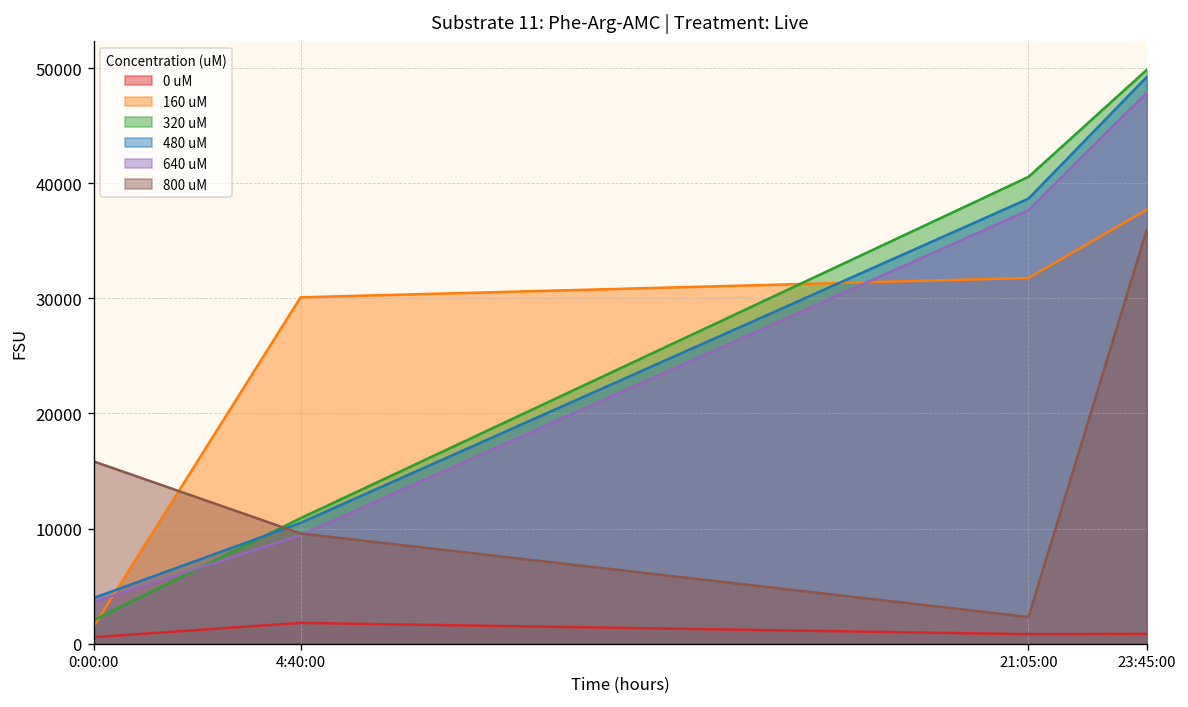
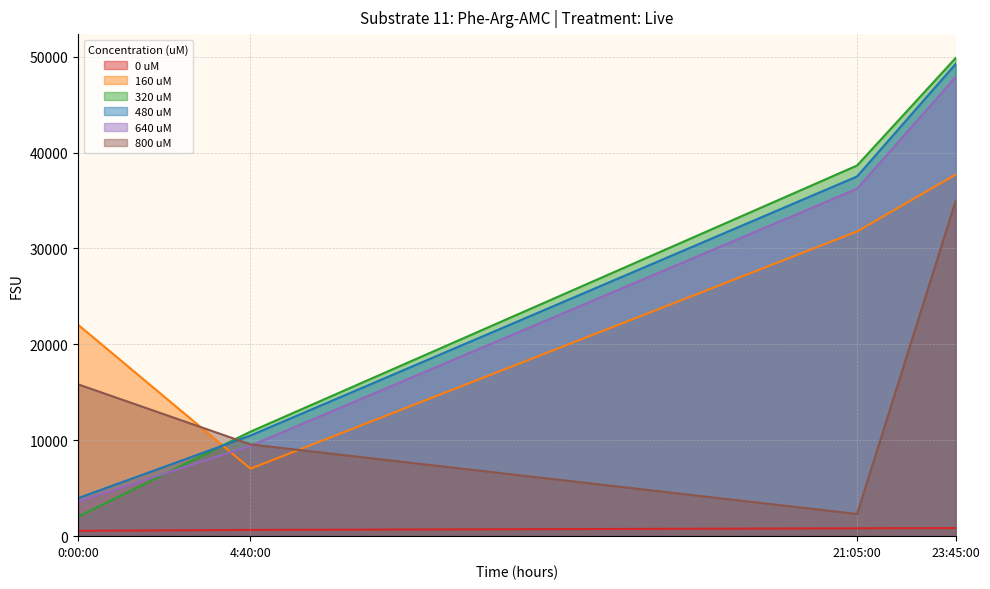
  {
    "0 uM": {
      "0:00:00": 1000,
-     "4:40:00": 2000,
+     "4:40:00": 1000,
      "21:05:00": 1000,
      "23:45:00": 1000
    },
    "160 uM": {
-     "0:00:00": 1000,
-     "4:40:00": 30000,
+     "0:00:00": 22000,
+     "4:40:00": 7000,
      "21:05:00": 32000,
      "23:45:00": 38000
    },
    "320 uM": {
      "0:00:00": 2000,
      "4:40:00": 11000,
-     "21:05:00": 41000,
+     "21:05:00": 39000,
      "23:45:00": 50000
    },
    "480 uM": {
      "0:00:00": 4000,
      "4:40:00": 10000,
-     "21:05:00": 39000,
+     "21:05:00": 38000,
      "23:45:00": 49000
    },
    "640 uM": {
      "0:00:00": 4000,
-     "21:05:00": 38000,
+     "21:05:00": 36000,
      "23:45:00": 48000
    },
    "800 uM": {
      "0:00:00": 16000,
      "21:05:00": 2000,
-     "23:45:00": 36000
+     "23:45:00": 35000
    }
  }
